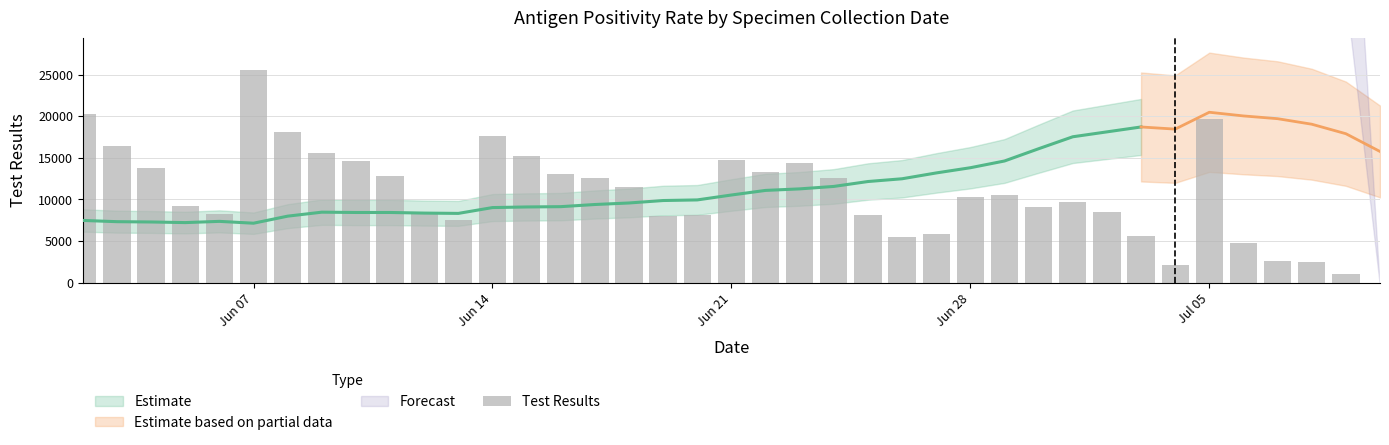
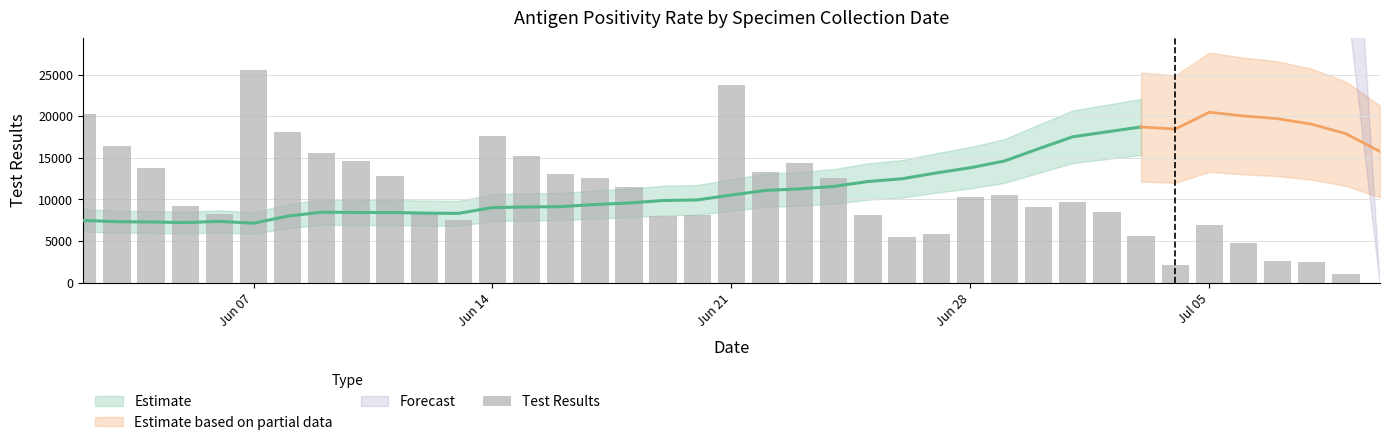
  {
    "Test Results": {
      "Jun 07": 26000,
      "Jun 14": 18000,
-     "Jun 21": 15000,
+     "Jun 21": 24000,
      "Jun 28": 10000,
-     "Jul 05": 20000
+     "Jul 05": 7000
    }
  }
